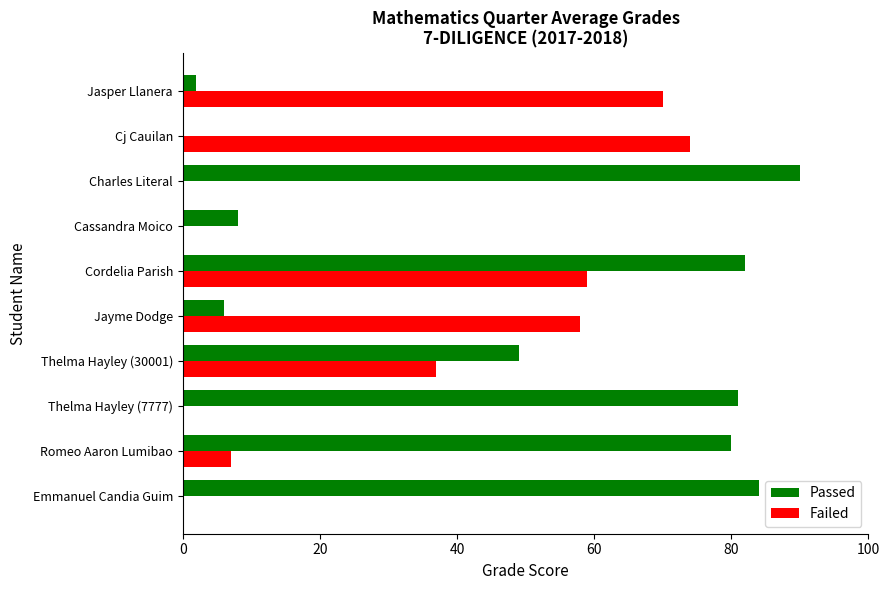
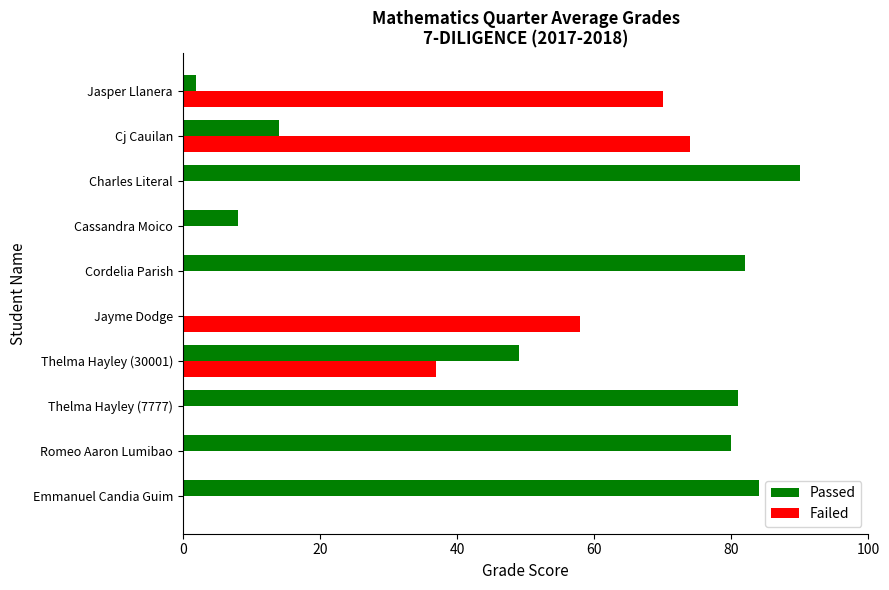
  {
    "Passed": {
      "Jasper Llanera": 2,
-     "Cj Cauilan": 0,
+     "Cj Cauilan": 14,
      "Charles Literal": 90,
      "Cassandra Moico": 8,
      "Cordelia Parish": 82,
-     "Jayme Dodge": 6,
+     "Jayme Dodge": 0,
      "Thelma Hayley (30001)": 49,
      "Thelma Hayley (7777)": 81,
      "Romeo Aaron Lumibao": 80,
      "Emmanuel Candia Guim": 84
    },
    "Failed": {
      "Jasper Llanera": 70,
      "Cj Cauilan": 74,
      "Charles Literal": 0,
      "Cassandra Moico": 0,
-     "Cordelia Parish": 59,
+     "Cordelia Parish": 0,
      "Jayme Dodge": 58,
      "Thelma Hayley (30001)": 37,
      "Thelma Hayley (7777)": 0,
-     "Romeo Aaron Lumibao": 7,
+     "Romeo Aaron Lumibao": 0,
      "Emmanuel Candia Guim": 0
    }
  }
